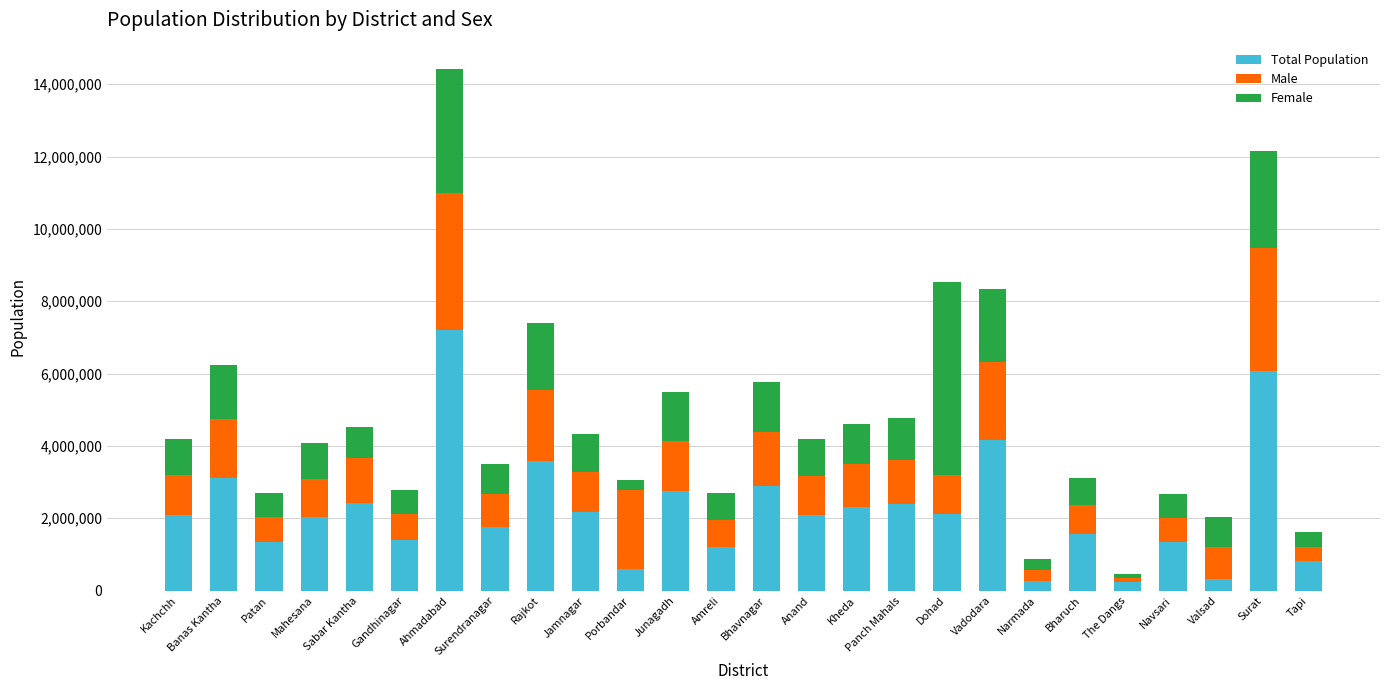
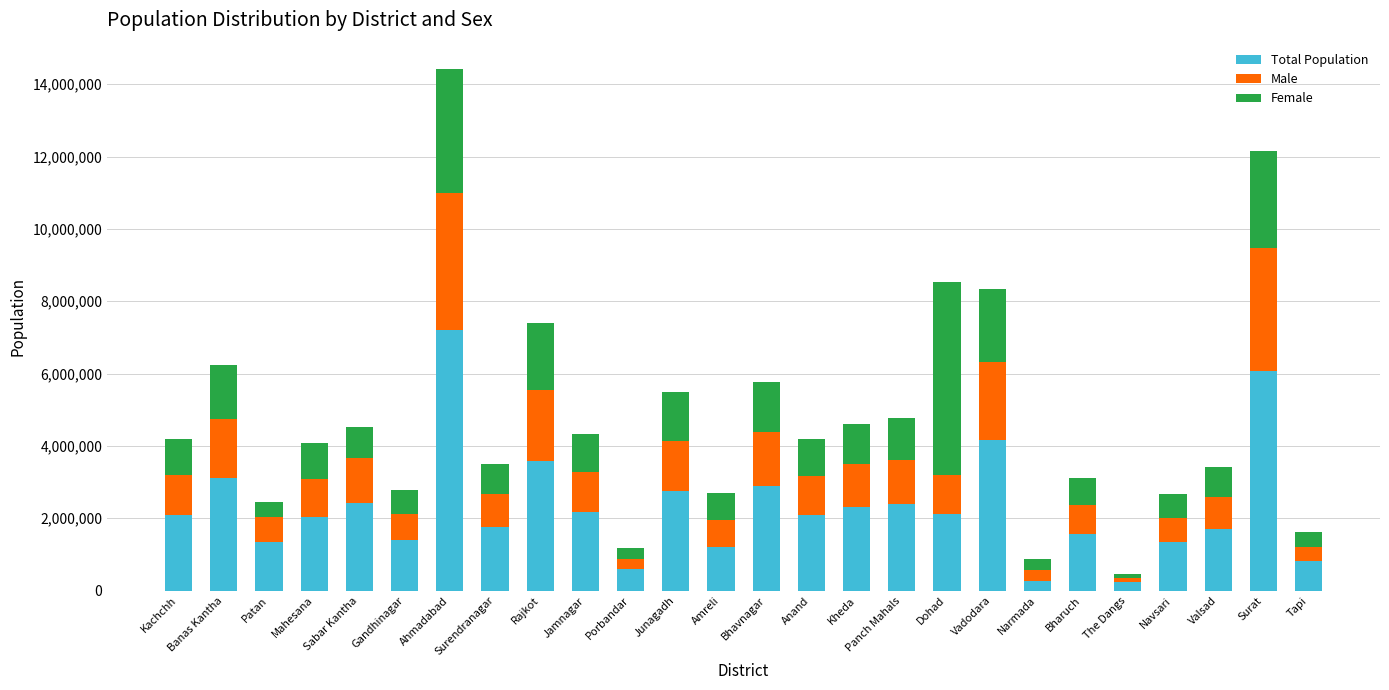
  {
    "Total Population": {
      "Kachchh": "2,100,000",
      "Banas Kantha": "3,100,000",
      "Patan": "1,300,000",
      "Mahesana": "2,000,000",
      "Sabar Kantha": "2,400,000",
      "Gandhinagar": "1,400,000",
      "Ahmadabad": "7,200,000",
      "Surendranagar": "1,800,000",
      "Rajkot": "3,600,000",
      "Jamnagar": "2,200,000",
      "Porbandar": "600,000",
      "Junagadh": "2,700,000",
      "Amreli": "1,200,000",
      "Bhavnagar": "2,900,000",
      "Anand": "2,100,000",
      "Kheda": "2,300,000",
      "Panch Mahals": "2,400,000",
      "Dohad": "2,100,000",
      "Vadodara": "4,200,000",
      "Narmada": "300,000",
      "Bharuch": "1,600,000",
      "The Dangs": "200,000",
      "Navsari": "1,300,000",
-     "Valsad": "300,000",
+     "Valsad": "1,700,000",
      "Surat": "6,100,000",
      "Tapi": "800,000"
    },
    "Male": {
      "Kachchh": "1,100,000",
      "Banas Kantha": "1,600,000",
      "Patan": "700,000",
      "Mahesana": "1,100,000",
      "Sabar Kantha": "1,200,000",
      "Gandhinagar": "700,000",
      "Ahmadabad": "3,800,000",
      "Surendranagar": "900,000",
      "Rajkot": "2,000,000",
      "Jamnagar": "1,100,000",
-     "Porbandar": "2,200,000",
+     "Porbandar": "300,000",
      "Junagadh": "1,400,000",
      "Amreli": "800,000",
      "Bhavnagar": "1,500,000",
      "Anand": "1,100,000",
      "Kheda": "1,200,000",
      "Panch Mahals": "1,200,000",
      "Dohad": "1,100,000",
      "Vadodara": "2,200,000",
      "Narmada": "300,000",
      "Bharuch": "800,000",
      "The Dangs": "100,000",
      "Navsari": "700,000",
      "Valsad": "900,000",
      "Surat": "3,400,000",
      "Tapi": "400,000"
    },
    "Female": {
      "Kachchh": "1,000,000",
      "Banas Kantha": "1,500,000",
-     "Patan": "600,000",
+     "Patan": "400,000",
      "Mahesana": "1,000,000",
      "Sabar Kantha": "900,000",
      "Gandhinagar": "700,000",
      "Ahmadabad": "3,400,000",
      "Surendranagar": "800,000",
      "Rajkot": "1,800,000",
      "Jamnagar": "1,000,000",
      "Porbandar": "300,000",
      "Junagadh": "1,300,000",
      "Amreli": "700,000",
      "Bhavnagar": "1,400,000",
      "Anand": "1,000,000",
      "Kheda": "1,100,000",
      "Panch Mahals": "1,200,000",
      "Dohad": "5,300,000",
      "Vadodara": "2,000,000",
      "Narmada": "300,000",
      "Bharuch": "700,000",
      "The Dangs": "100,000",
      "Navsari": "700,000",
      "Valsad": "800,000",
      "Surat": "2,700,000",
      "Tapi": "400,000"
    }
  }
